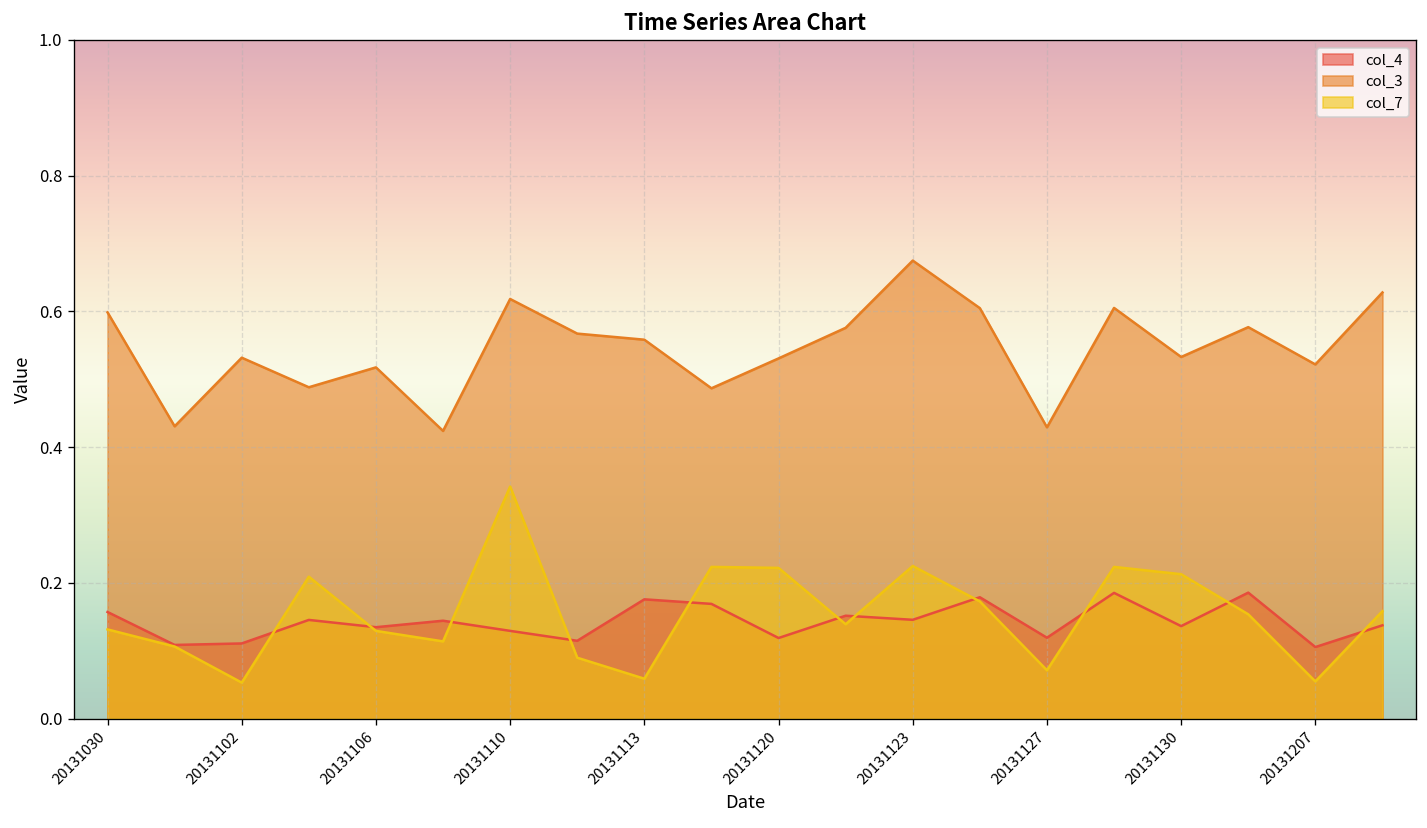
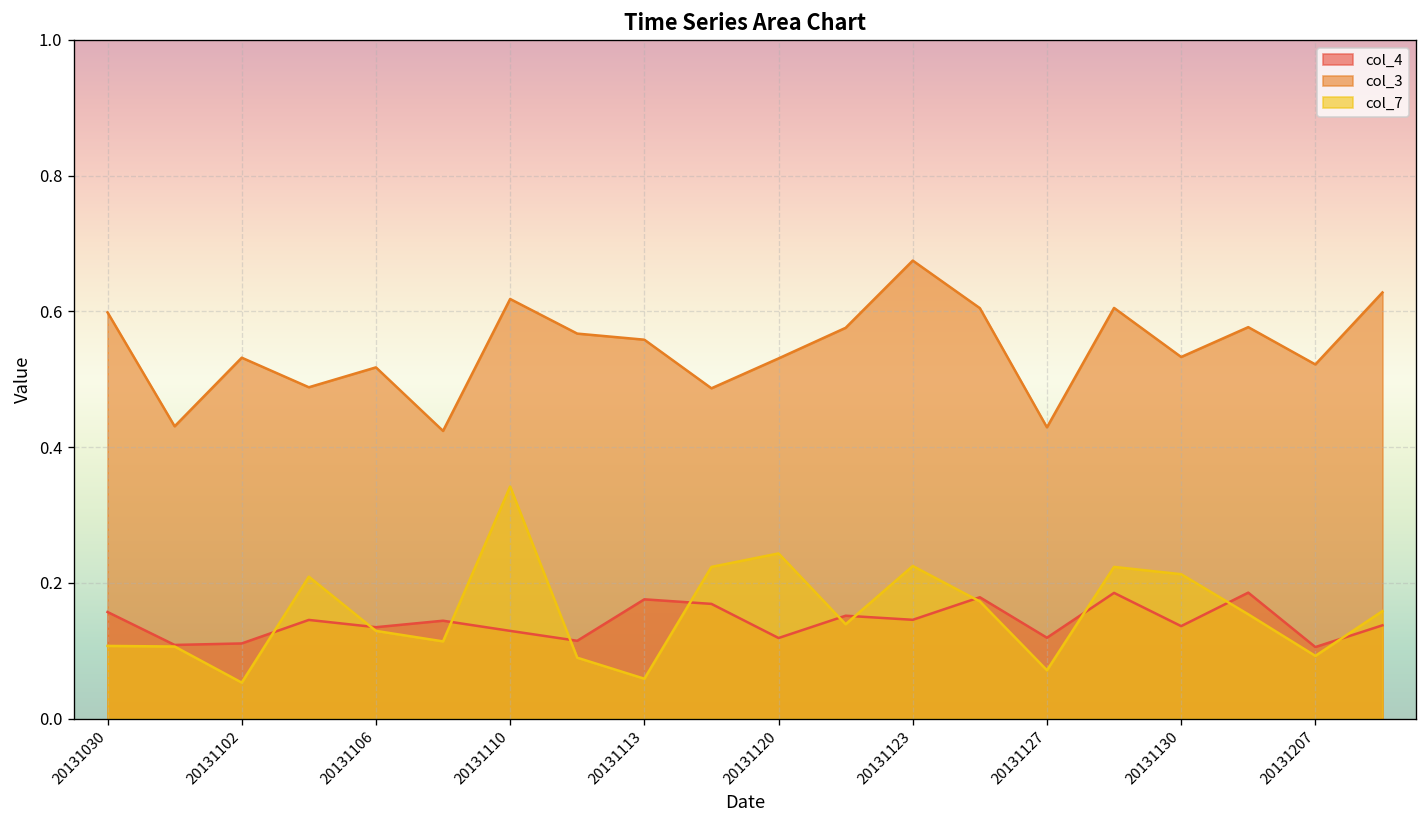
  {
    "col_7": {
-     "20131030": 0.13,
+     "20131030": 0.11,
      "20131102": 0.05,
      "20131106": 0.13,
      "20131110": 0.34,
      "20131113": 0.06,
-     "20131120": 0.22,
+     "20131120": 0.24,
      "20131123": 0.23,
      "20131127": 0.07,
      "20131130": 0.21,
-     "20131207": 0.05
+     "20131207": 0.09
    }
  }
